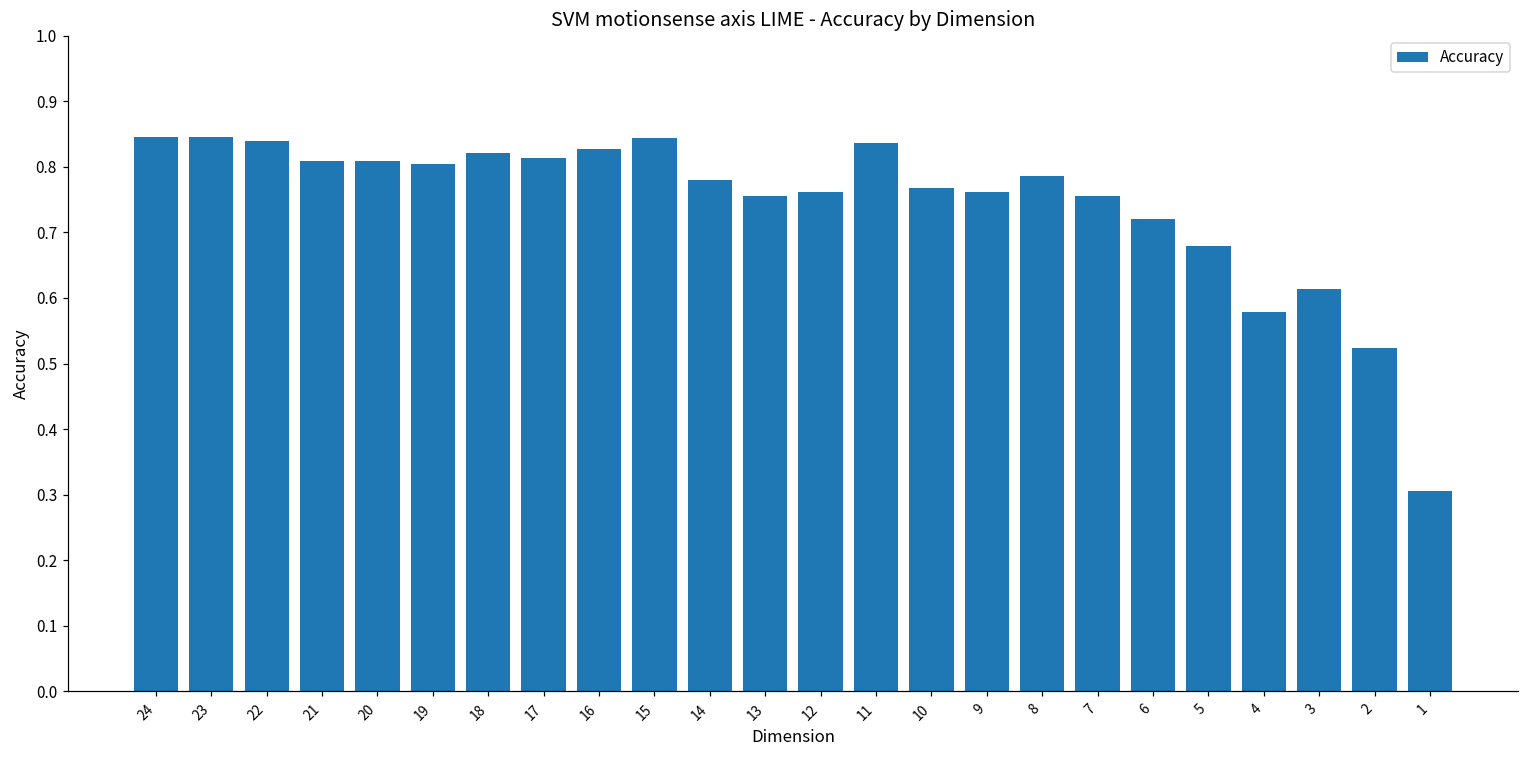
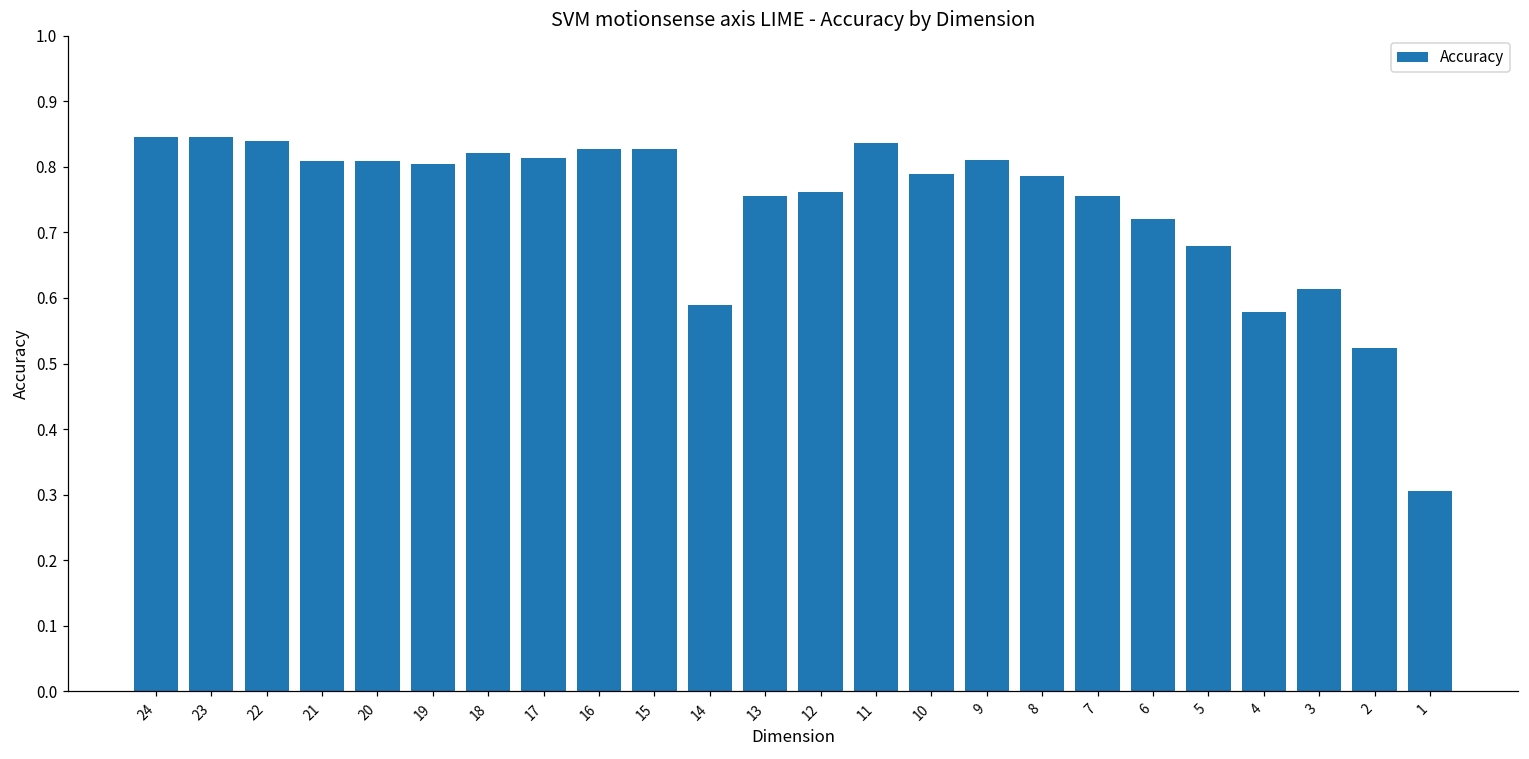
  {
    "24": 0.85,
    "23": 0.85,
    "22": 0.84,
    "21": 0.81,
    "20": 0.81,
    "19": 0.80,
    "18": 0.82,
    "17": 0.81,
    "16": 0.83,
-   "15": 0.84,
-   "14": 0.78,
+   "15": 0.83,
+   "14": 0.59,
    "13": 0.76,
    "12": 0.76,
    "11": 0.84,
-   "10": 0.77,
-   "9": 0.76,
+   "10": 0.79,
+   "9": 0.81,
    "8": 0.79,
    "7": 0.76,
    "6": 0.72,
    "5": 0.68,
    "4": 0.58,
    "3": 0.61,
    "2": 0.52,
    "1": 0.31
  }
